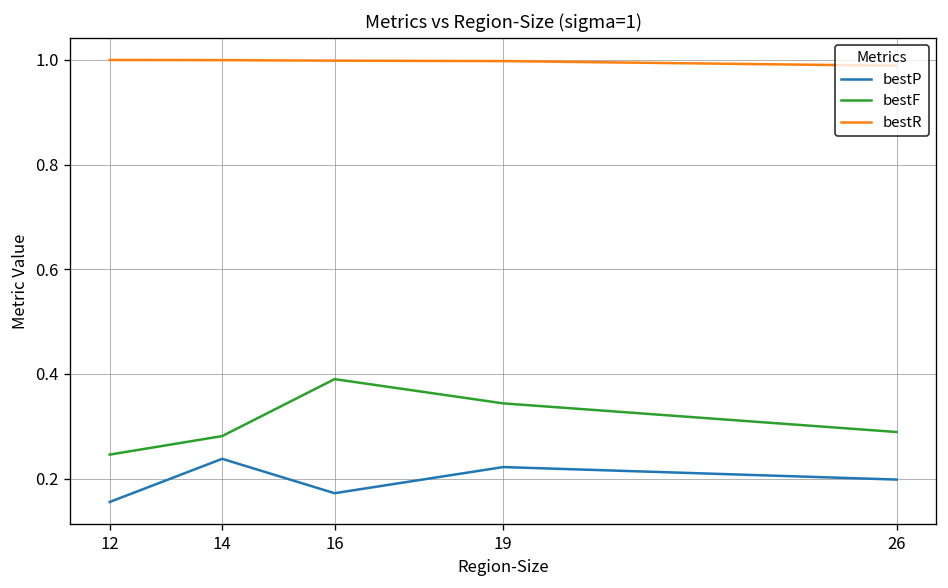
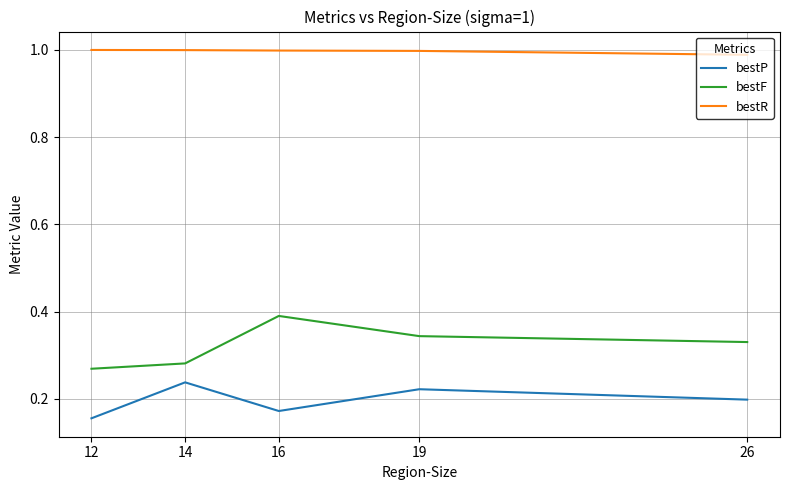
  {
    "bestP": {
      "12": 0.16,
      "14": 0.24,
      "16": 0.17,
      "19": 0.22,
      "26": 0.20
    },
    "bestF": {
-     "12": 0.25,
+     "12": 0.27,
      "14": 0.28,
      "16": 0.39,
      "19": 0.34,
-     "26": 0.29
+     "26": 0.33
    },
    "bestR": {
      "12": 1.00,
      "14": 1.00,
      "16": 1.00,
      "19": 1.00
    }
  }
